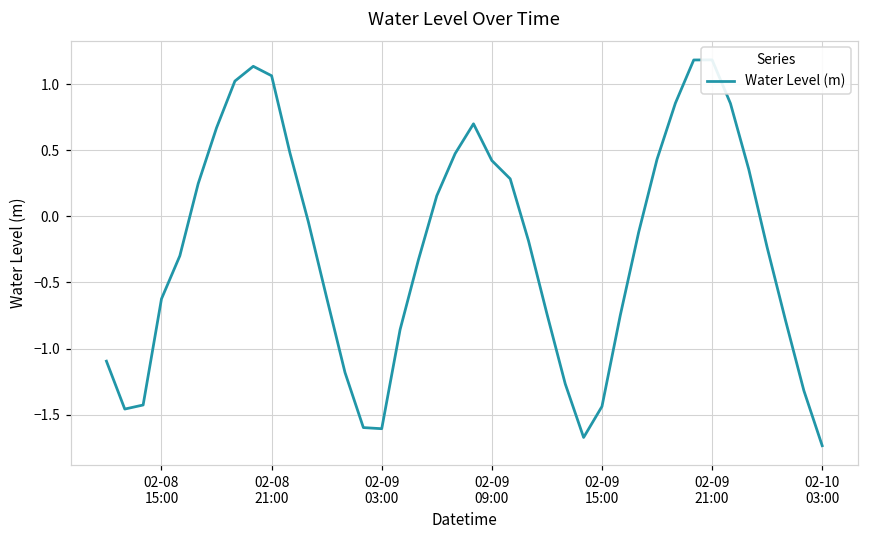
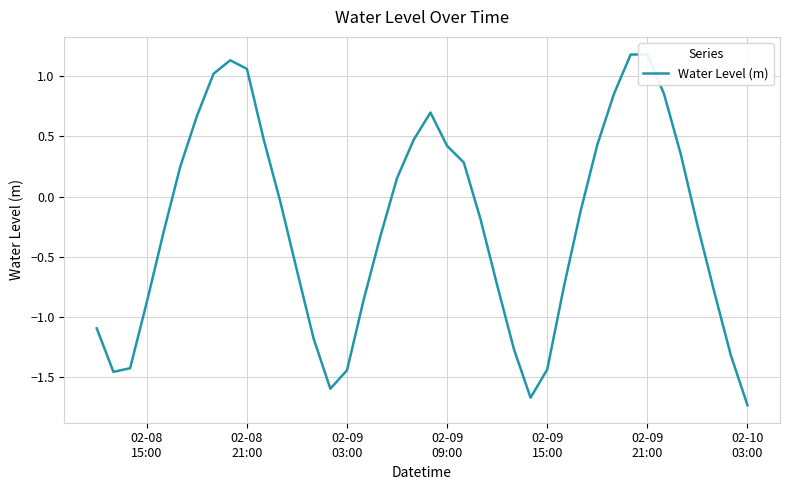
  {
-   "02-08 15:00": -0.62,
+   "02-08 15:00": -0.88,
    "02-08 21:00": 1.06,
-   "02-09 03:00": -1.61,
+   "02-09 03:00": -1.44,
    "02-09 09:00": 0.42,
    "02-09 15:00": -1.44,
    "02-10 03:00": -1.73
  }
